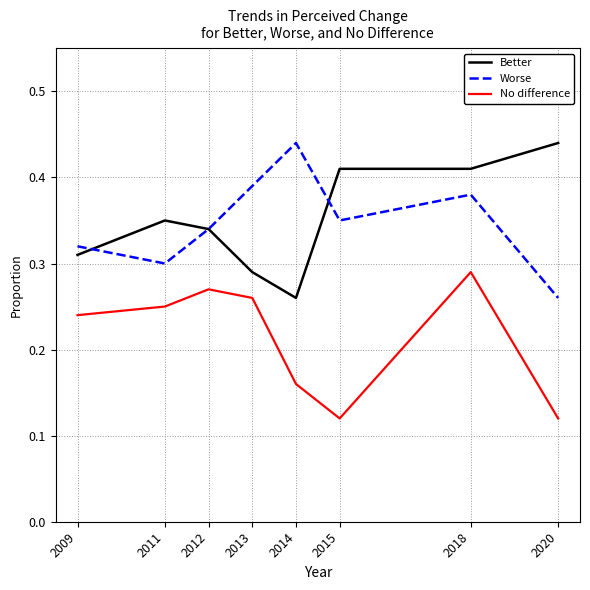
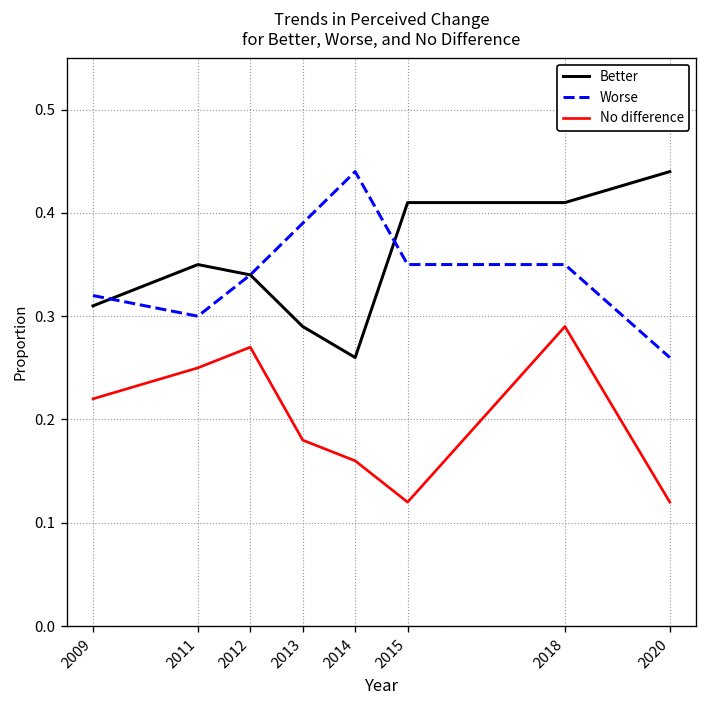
  {
    "Better": {
      "2009": 0.31,
      "2011": 0.35,
      "2013": 0.29,
      "2014": 0.26,
      "2015": 0.41,
      "2018": 0.41,
      "2020": 0.44
    },
    "Worse": {
      "2009": 0.32,
      "2011": 0.30,
      "2013": 0.39,
      "2014": 0.44,
      "2015": 0.35,
-     "2018": 0.38,
+     "2018": 0.35,
      "2020": 0.26
    },
    "No difference": {
-     "2009": 0.24,
+     "2009": 0.22,
      "2011": 0.25,
      "2012": 0.27,
-     "2013": 0.26,
+     "2013": 0.18,
      "2014": 0.16,
      "2015": 0.12,
      "2018": 0.29,
      "2020": 0.12
    }
  }
